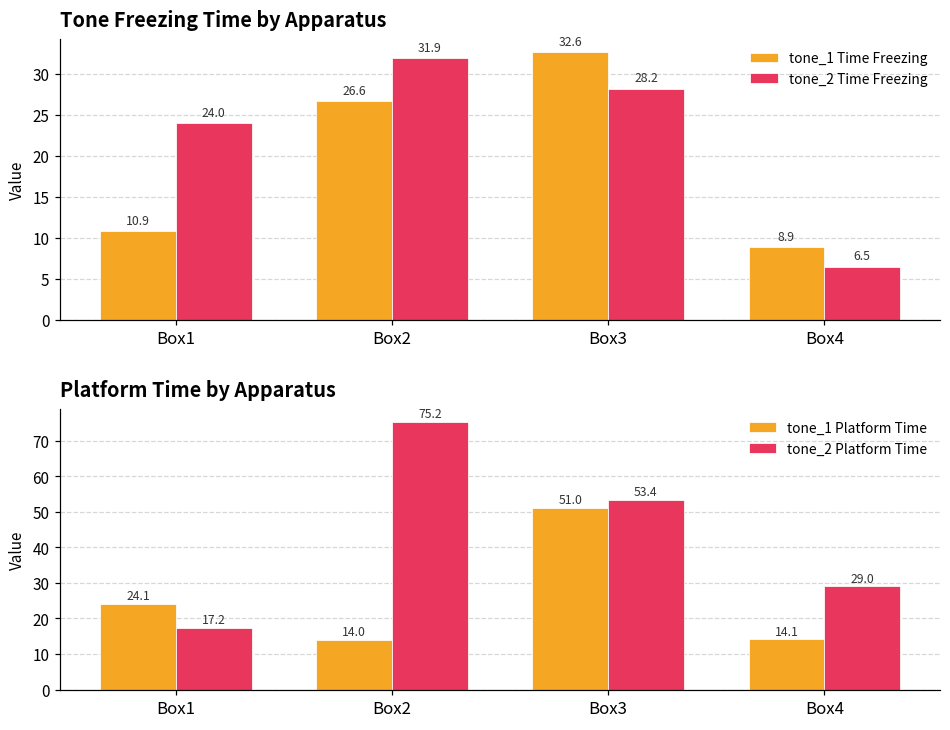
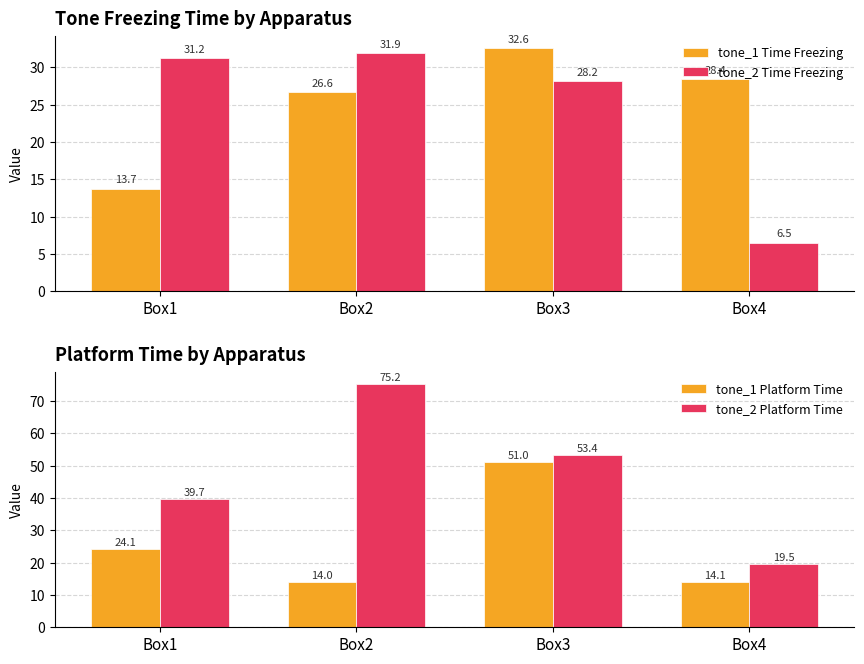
  {
    "Tone Freezing Time by Apparatus": {
      "tone_1 Time Freezing": {
-       "Box1": 10.9,
+       "Box1": 13.7,
        "Box2": 26.6,
        "Box3": 32.6,
-       "Box4": 8.9
+       "Box4": 28.4
      },
      "tone_2 Time Freezing": {
-       "Box1": 24.0,
+       "Box1": 31.2,
        "Box2": 31.9,
        "Box3": 28.2,
        "Box4": 6.5
      }
    },
    "Platform Time by Apparatus": {
      "tone_1 Platform Time": {
        "Box1": 24.1,
        "Box2": 14.0,
        "Box3": 51.0,
        "Box4": 14.1
      },
      "tone_2 Platform Time": {
-       "Box1": 17.2,
+       "Box1": 39.7,
        "Box2": 75.2,
        "Box3": 53.4,
-       "Box4": 29.0
+       "Box4": 19.5
      }
    }
  }
